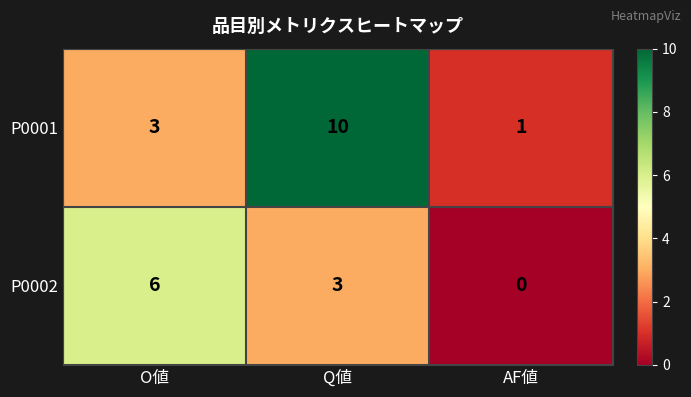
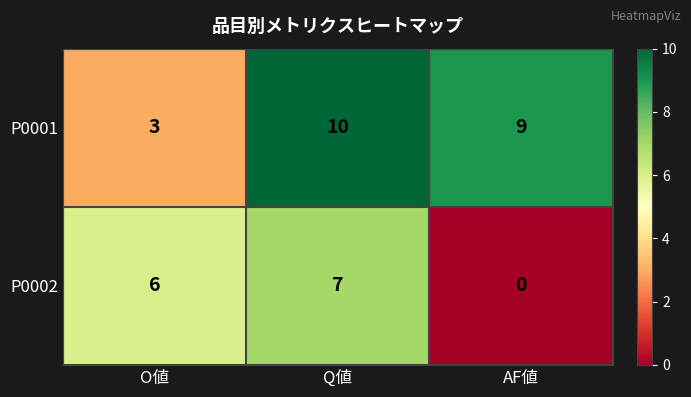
  {
    "P0001": {
      "O値": 3,
      "Q値": 10,
-     "AF値": 1
+     "AF値": 9
    },
    "P0002": {
      "O値": 6,
-     "Q値": 3,
+     "Q値": 7,
      "AF値": 0
    }
  }
